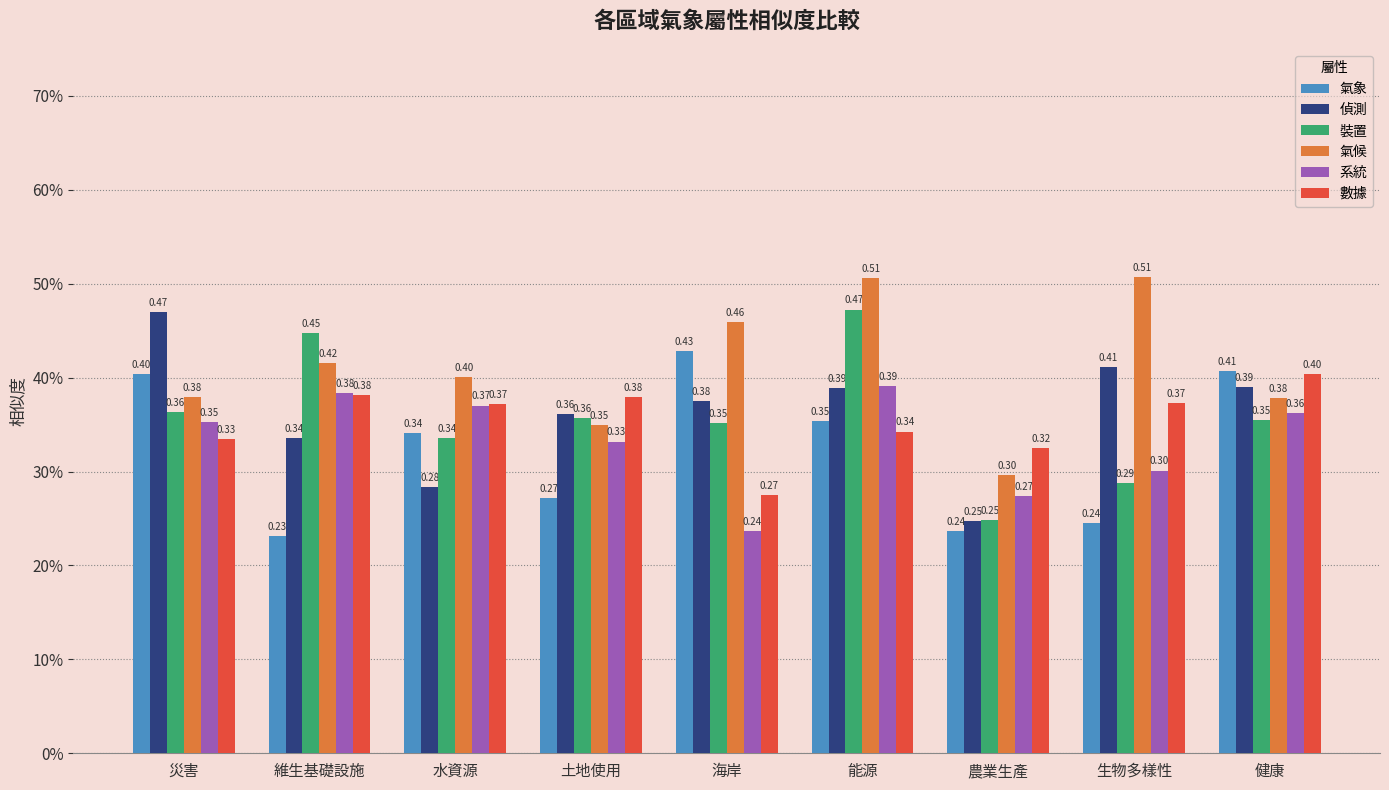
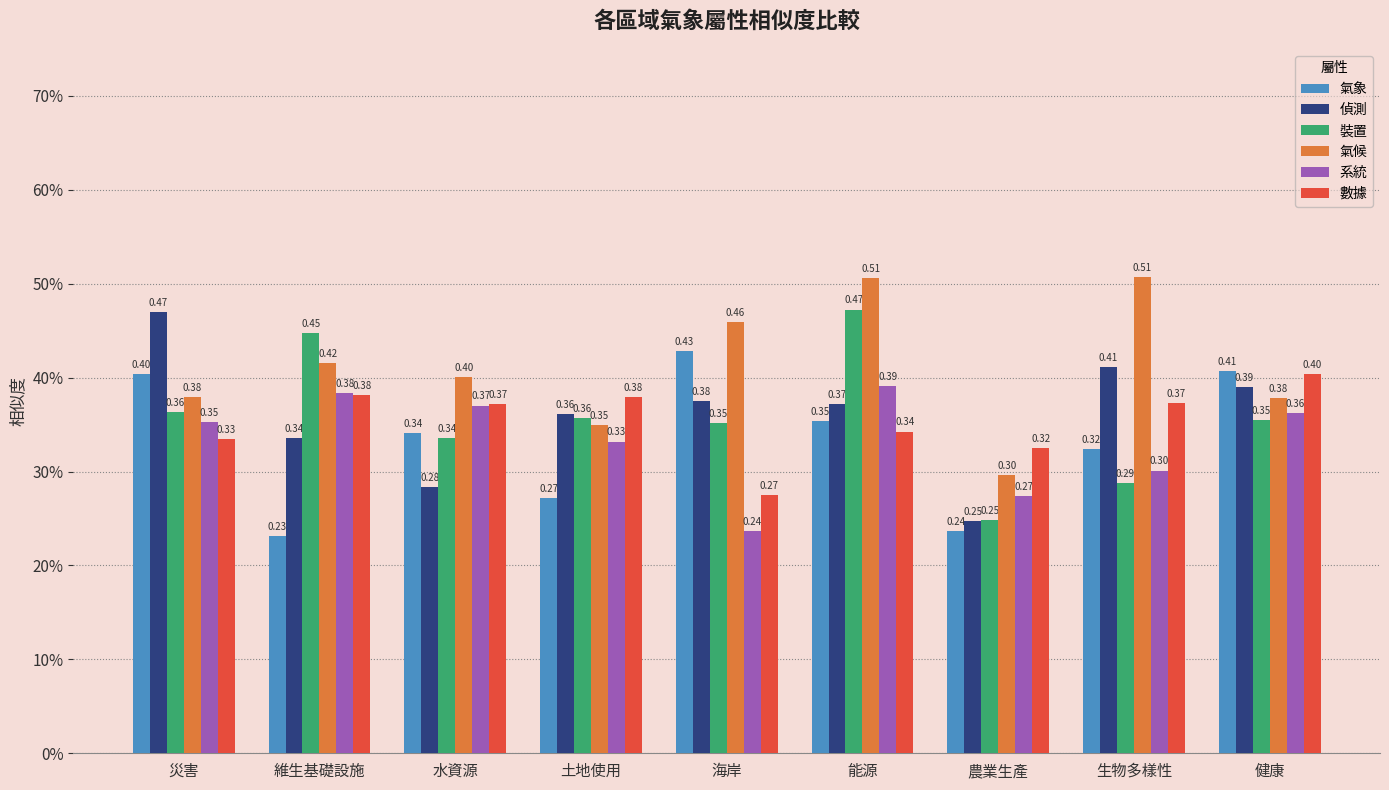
  {
    "氣象": {
      "災害": 0.40,
      "維生基礎設施": 0.23,
      "水資源": 0.34,
      "土地使用": 0.27,
      "海岸": 0.43,
      "能源": 0.35,
      "農業生產": 0.24,
-     "生物多樣性": 0.24,
+     "生物多樣性": 0.32,
      "健康": 0.41
    },
    "偵測": {
      "災害": 0.47,
      "維生基礎設施": 0.34,
      "水資源": 0.28,
      "土地使用": 0.36,
      "海岸": 0.38,
-     "能源": 0.39,
+     "能源": 0.37,
      "農業生產": 0.25,
      "生物多樣性": 0.41,
      "健康": 0.39
    },
    "裝置": {
      "災害": 0.36,
      "維生基礎設施": 0.45,
      "水資源": 0.34,
      "土地使用": 0.36,
      "海岸": 0.35,
      "能源": 0.47,
      "農業生產": 0.25,
      "生物多樣性": 0.29,
      "健康": 0.35
    },
    "系統": {
      "災害": 0.35,
      "維生基礎設施": 0.38,
      "水資源": 0.37,
      "土地使用": 0.33,
      "海岸": 0.24,
      "能源": 0.39,
      "農業生產": 0.27,
      "生物多樣性": 0.30,
      "健康": 0.36
    }
  }
